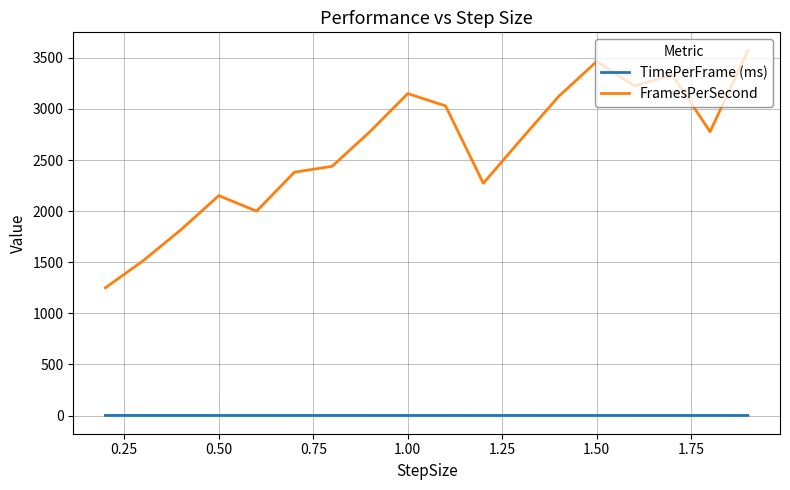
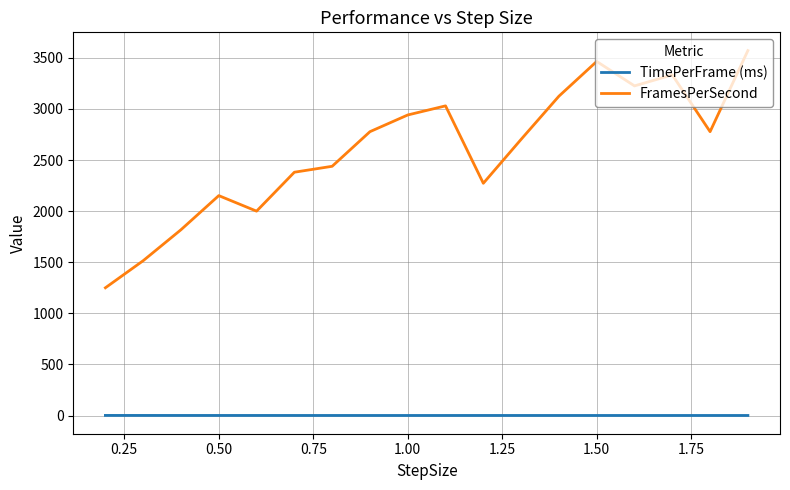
  {
    "TimePerFrame (ms)": {
      "0.50": 0,
      "1.00": 0,
      "1.50": 0
    },
    "FramesPerSecond": {
      "0.50": 2150,
-     "1.00": 3150
+     "1.00": 2940
    }
  }
